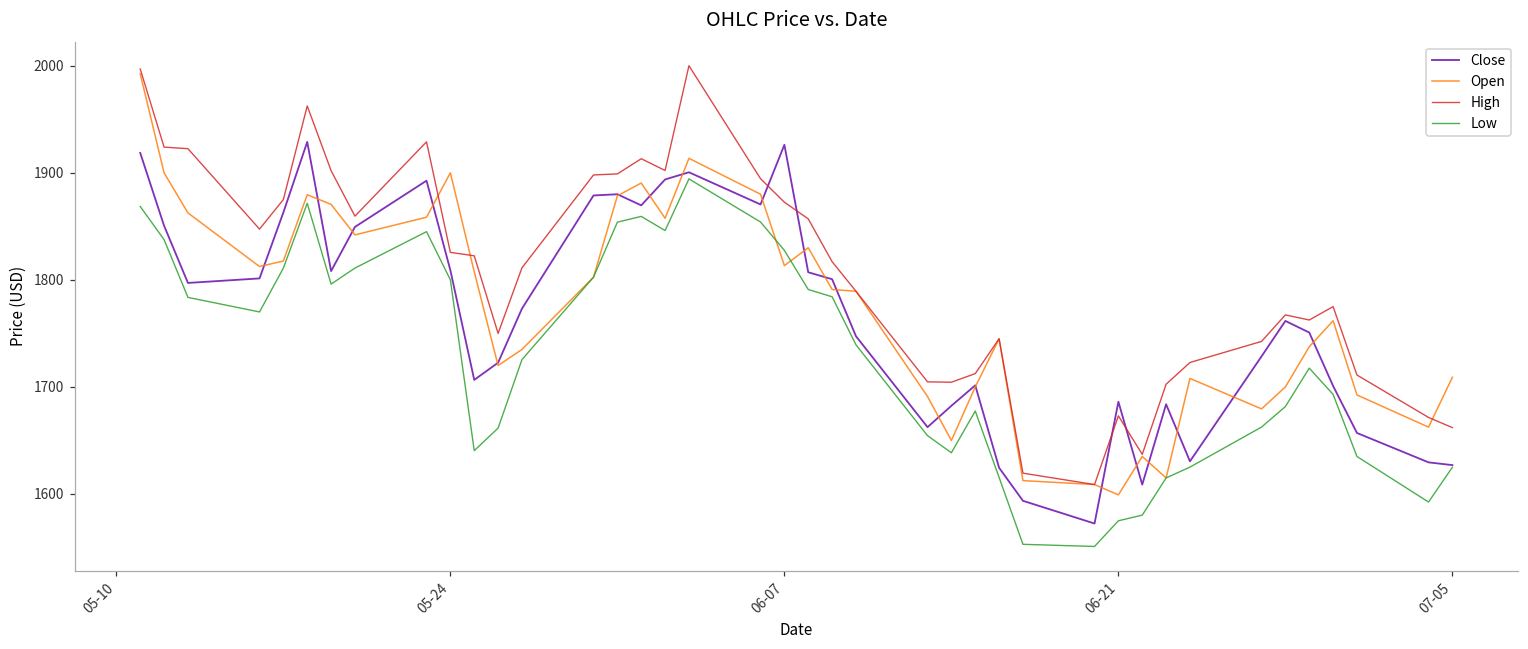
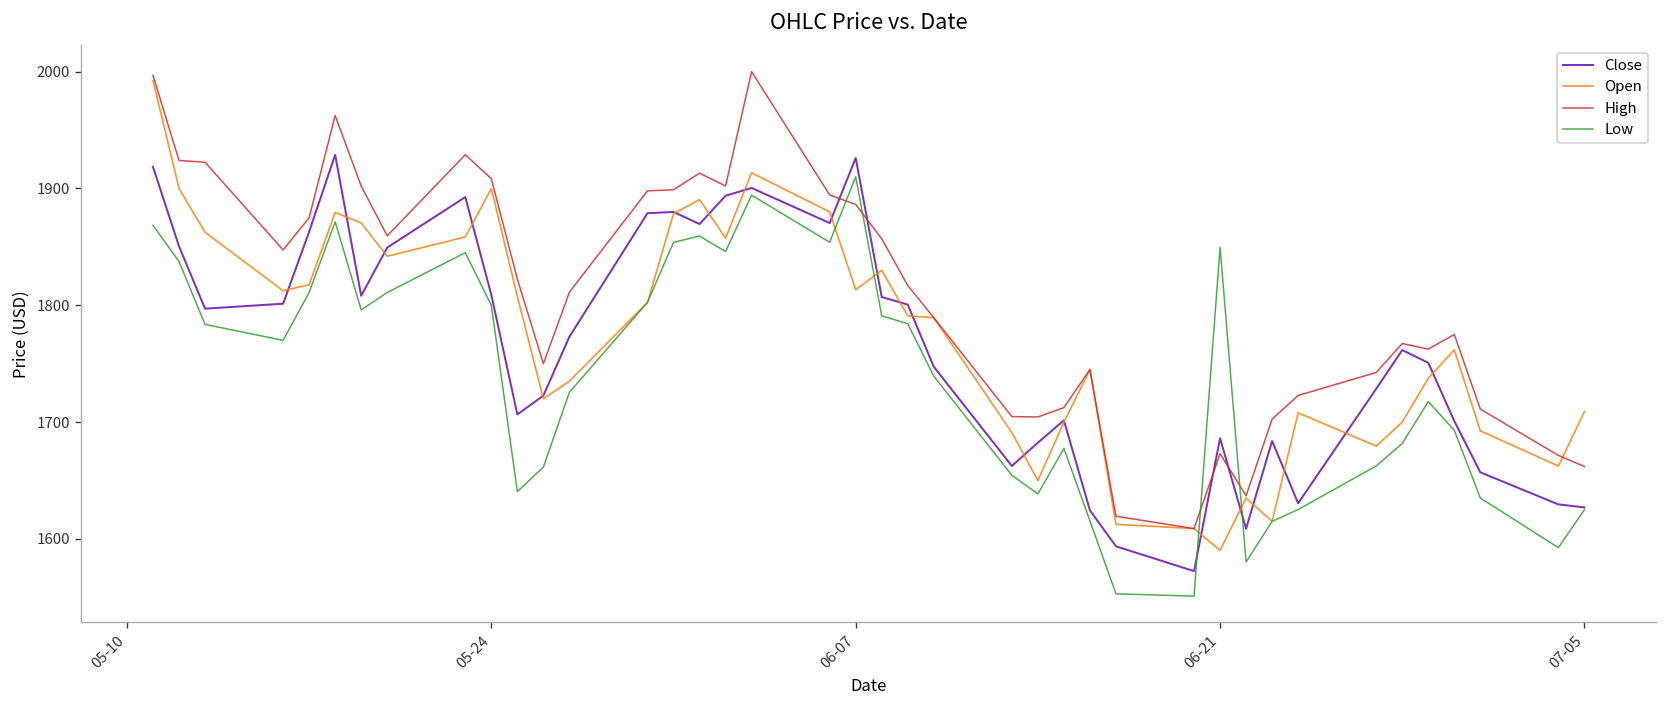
  {
    "Close": {
      "05-24": 1810,
      "06-07": 1930,
      "06-21": 1690
    },
    "Open": {
      "05-24": 1900,
      "06-07": 1810,
-     "06-21": 1600,
+     "06-21": 1590,
      "07-05": 1710
    },
    "High": {
-     "05-24": 1830,
-     "06-07": 1870,
+     "05-24": 1910,
+     "06-07": 1890,
      "06-21": 1670,
      "07-05": 1660
    },
    "Low": {
      "05-24": 1800,
-     "06-07": 1830,
-     "06-21": 1580
+     "06-07": 1910,
+     "06-21": 1850
    }
  }
